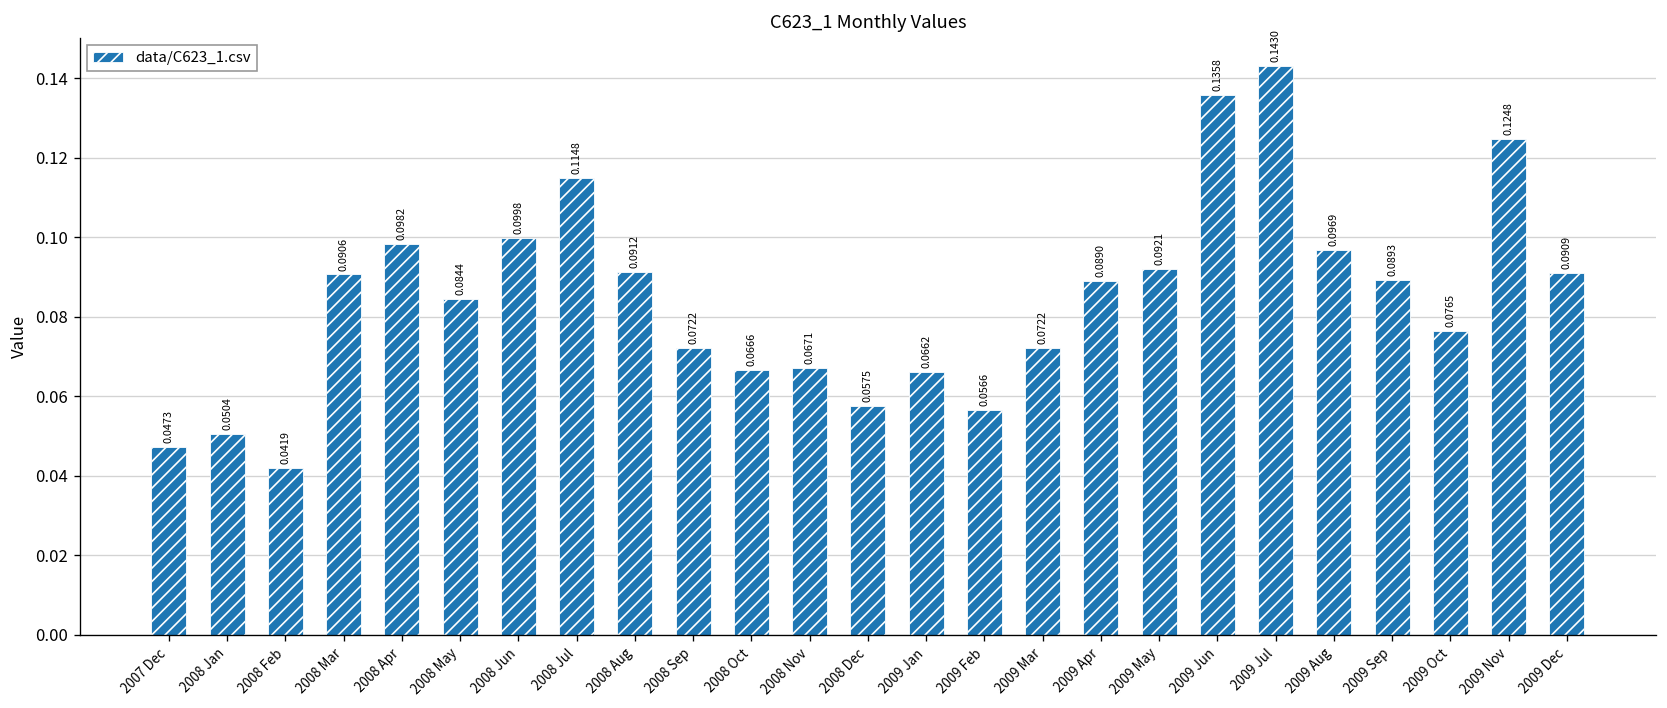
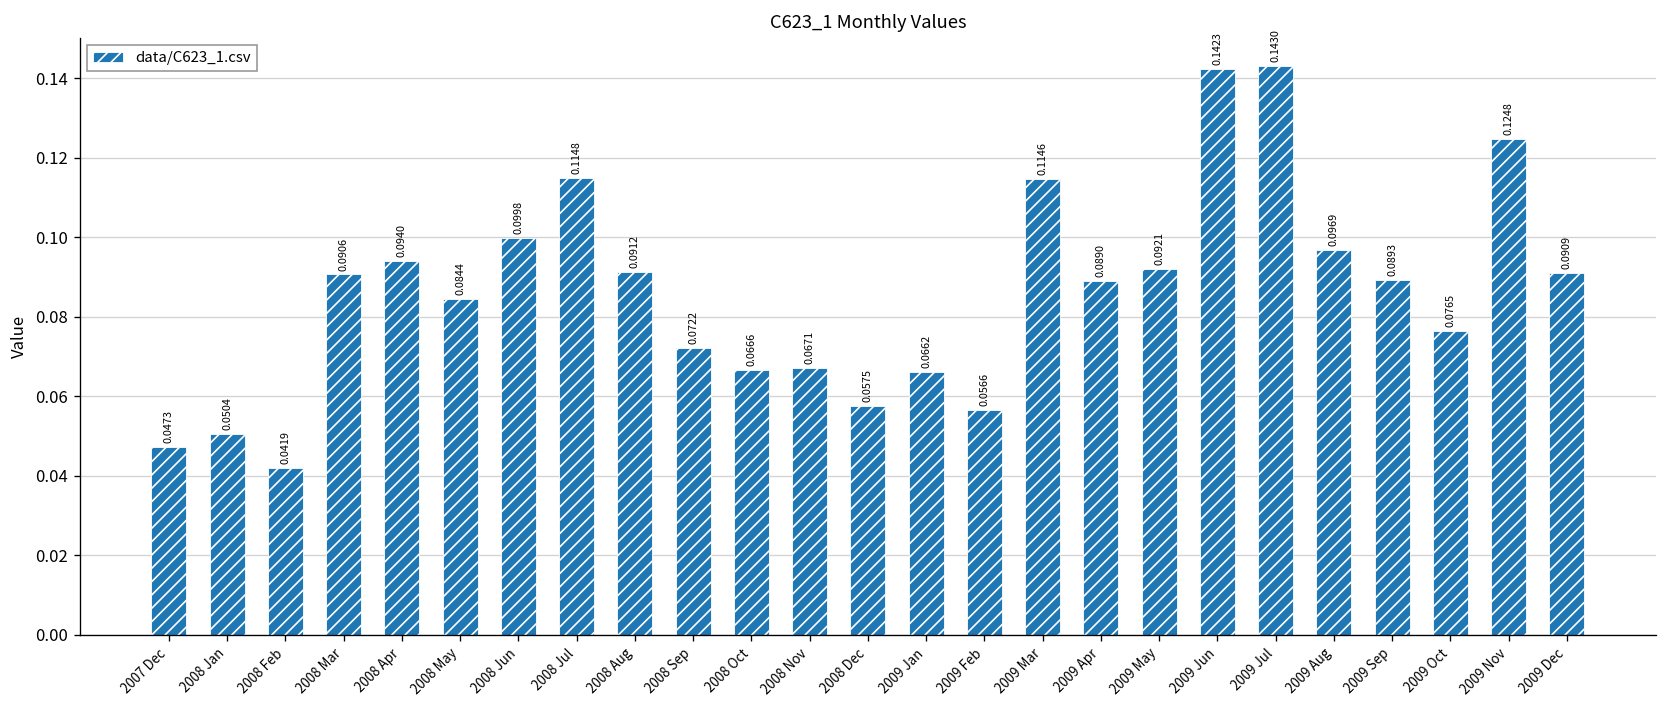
  {
    "2007 Dec": 0.0473,
    "2008 Jan": 0.0504,
    "2008 Feb": 0.0419,
    "2008 Mar": 0.0906,
-   "2008 Apr": 0.0982,
+   "2008 Apr": 0.0940,
    "2008 May": 0.0844,
    "2008 Jun": 0.0998,
    "2008 Jul": 0.1148,
    "2008 Aug": 0.0912,
    "2008 Sep": 0.0722,
    "2008 Oct": 0.0666,
    "2008 Nov": 0.0671,
    "2008 Dec": 0.0575,
    "2009 Jan": 0.0662,
    "2009 Feb": 0.0566,
-   "2009 Mar": 0.0722,
+   "2009 Mar": 0.1146,
    "2009 Apr": 0.0890,
    "2009 May": 0.0921,
-   "2009 Jun": 0.1358,
+   "2009 Jun": 0.1423,
    "2009 Jul": 0.1430,
    "2009 Aug": 0.0969,
    "2009 Sep": 0.0893,
    "2009 Oct": 0.0765,
    "2009 Nov": 0.1248,
    "2009 Dec": 0.0909
  }
